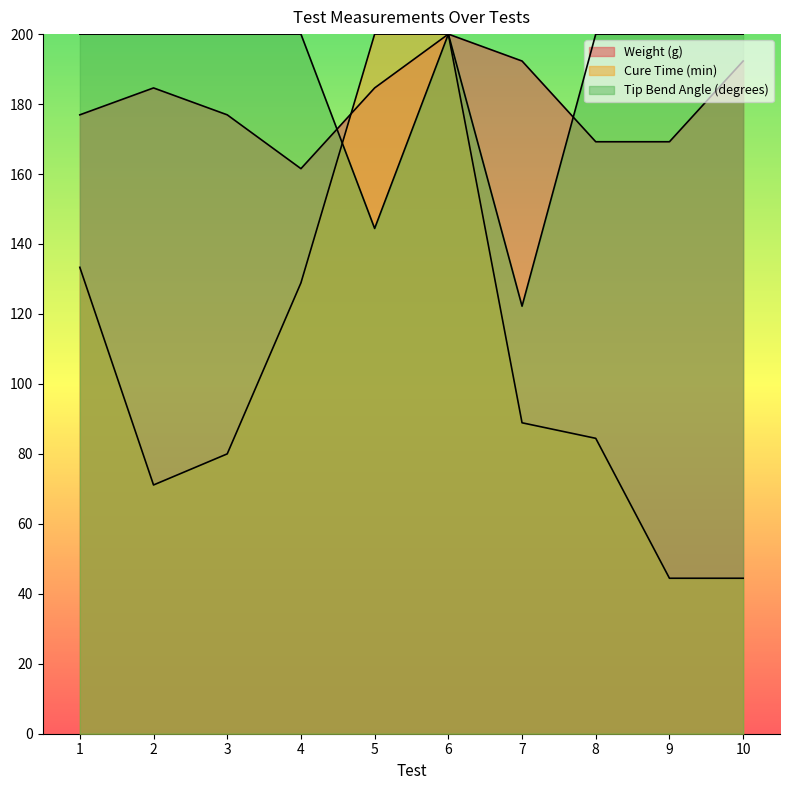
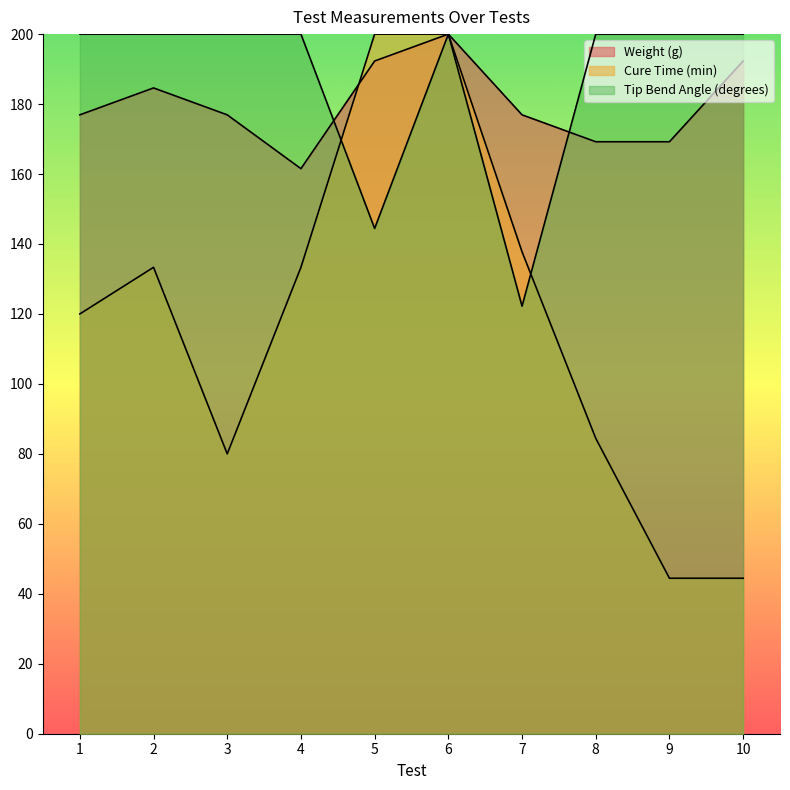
  {
    "Weight (g)": {
      "1": 177,
      "2": 185,
      "3": 177,
      "4": 162,
-     "5": 185,
-     "7": 192,
+     "5": 192,
+     "7": 177,
      "8": 169,
      "9": 169
    },
    "Cure Time (min)": {
-     "1": 133,
-     "2": 71,
+     "1": 120,
+     "2": 133,
      "3": 80,
-     "4": 129,
+     "4": 133,
      "5": 200,
-     "7": 89,
+     "7": 138,
      "8": 84,
      "9": 44,
      "10": 44
    },
    "Tip Bend Angle (degrees)": {
      "1": 200,
      "2": 200,
      "3": 200,
      "4": 200,
      "5": 144,
      "7": 122,
      "8": 200,
      "9": 200,
      "10": 200
    }
  }
